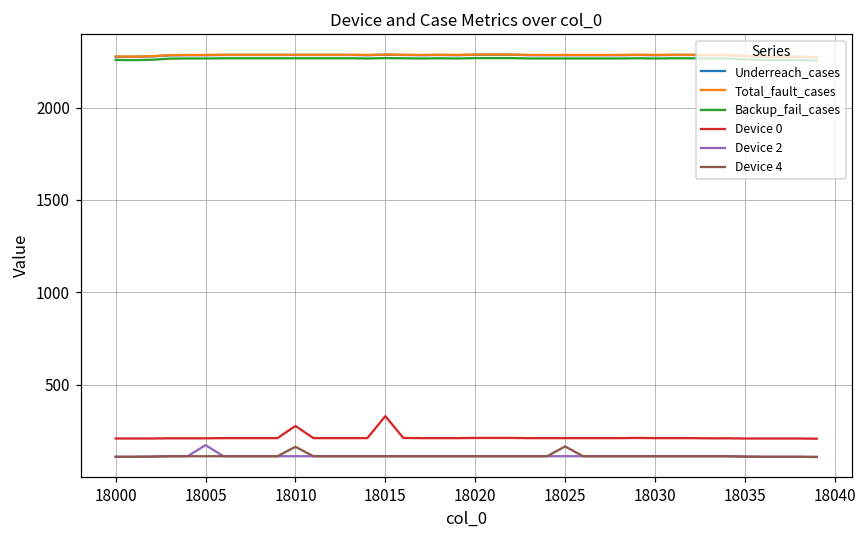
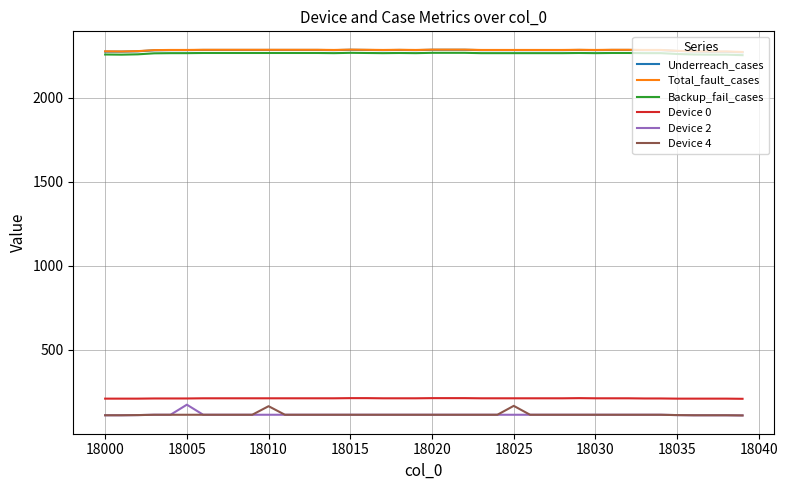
  {
    "Backup_fail_cases": {
      "18000": 2260,
      "18005": 2270,
      "18010": 2270,
      "18015": 2270,
      "18020": 2270,
      "18025": 2270,
      "18030": 2270
    },
    "Device 0": {
      "18000": 210,
      "18005": 210,
-     "18010": 280,
-     "18015": 330,
+     "18010": 210,
+     "18015": 210,
      "18020": 210,
      "18025": 210,
      "18030": 210,
      "18035": 210
    },
    "Device 2": {
      "18005": 170,
      "18010": 110,
      "18025": 110
    },
    "Device 4": {
      "18005": 110,
      "18010": 160,
      "18025": 170
    }
  }
